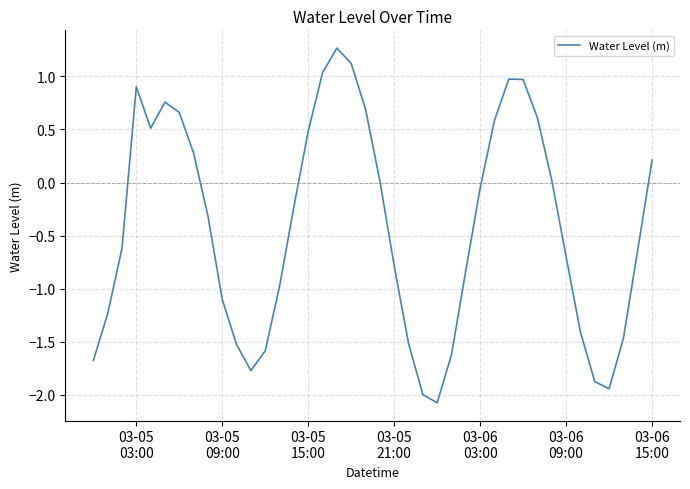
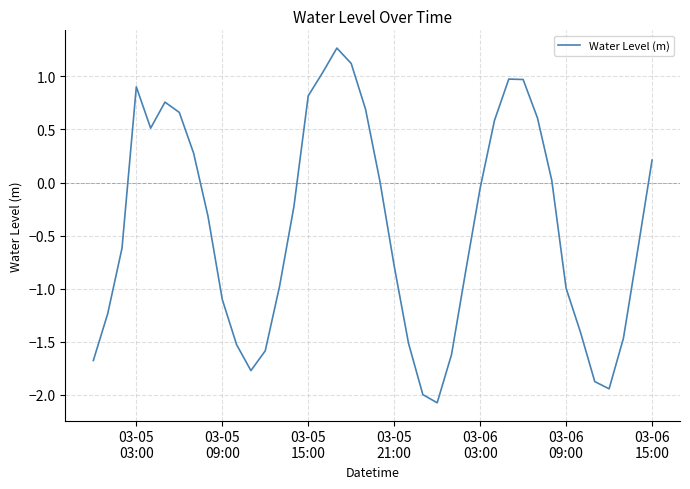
  {
    "03-05 03:00": 0.90,
    "03-05 09:00": -1.10,
-   "03-05 15:00": 0.48,
+   "03-05 15:00": 0.82,
    "03-05 21:00": -0.79,
    "03-06 03:00": -0.05,
-   "03-06 09:00": -0.70,
+   "03-06 09:00": -1.00,
    "03-06 15:00": 0.21
  }
